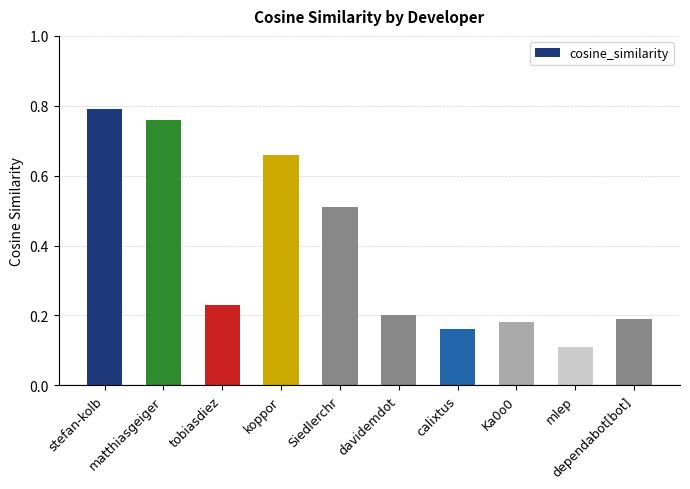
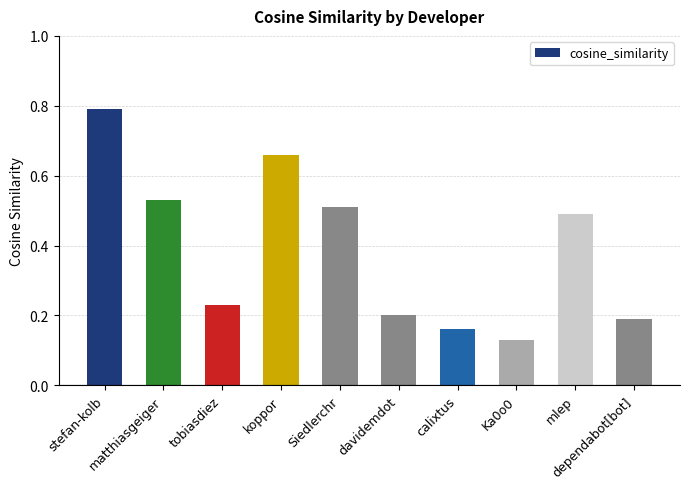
  {
    "stefan-kolb": 0.79,
-   "matthiasgeiger": 0.76,
+   "matthiasgeiger": 0.53,
    "tobiasdiez": 0.23,
    "koppor": 0.66,
    "Siedlerchr": 0.51,
    "davidemdot": 0.20,
    "calixtus": 0.16,
-   "Ka0o0": 0.18,
-   "mlep": 0.11,
+   "Ka0o0": 0.13,
+   "mlep": 0.49,
    "dependabot[bot]": 0.19
  }
